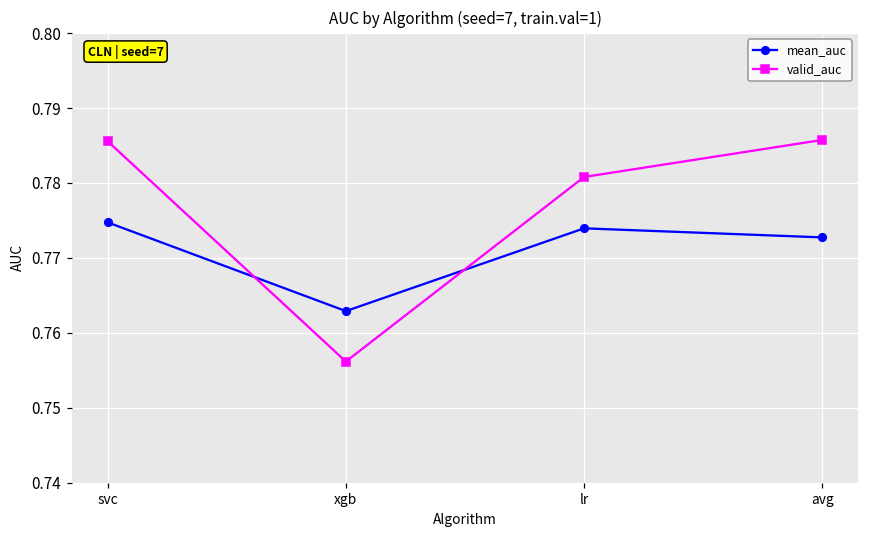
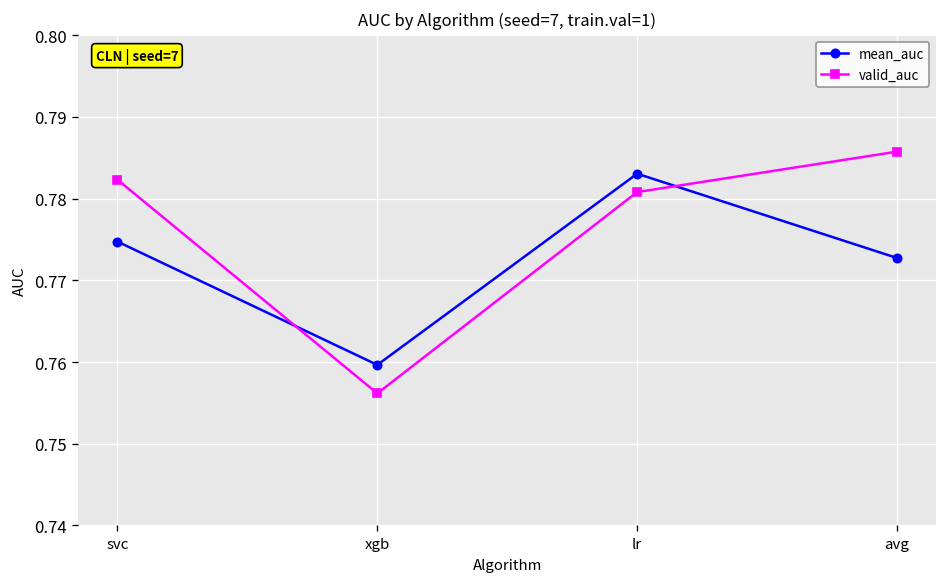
  {
    "mean_auc": {
      "svc": 0.775,
-     "xgb": 0.763,
-     "lr": 0.774,
+     "xgb": 0.760,
+     "lr": 0.783,
      "avg": 0.773
    },
    "valid_auc": {
-     "svc": 0.786,
+     "svc": 0.782,
      "xgb": 0.756,
      "lr": 0.781,
      "avg": 0.786
    }
  }
